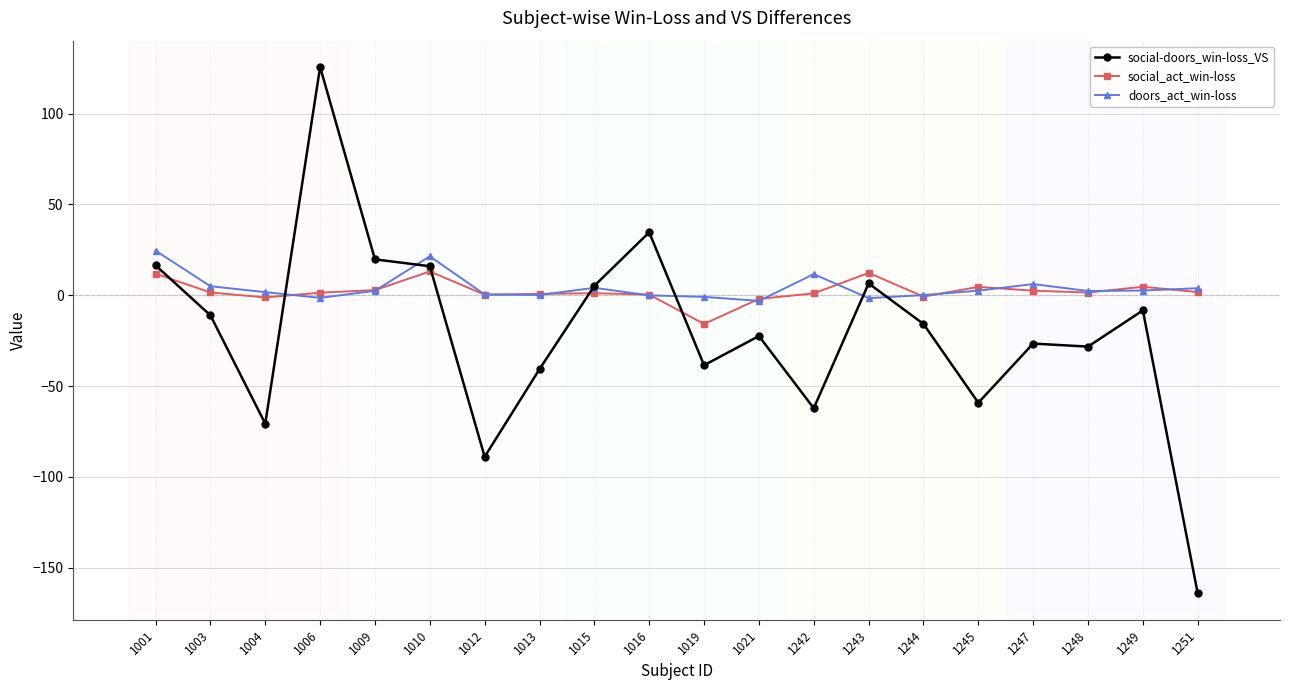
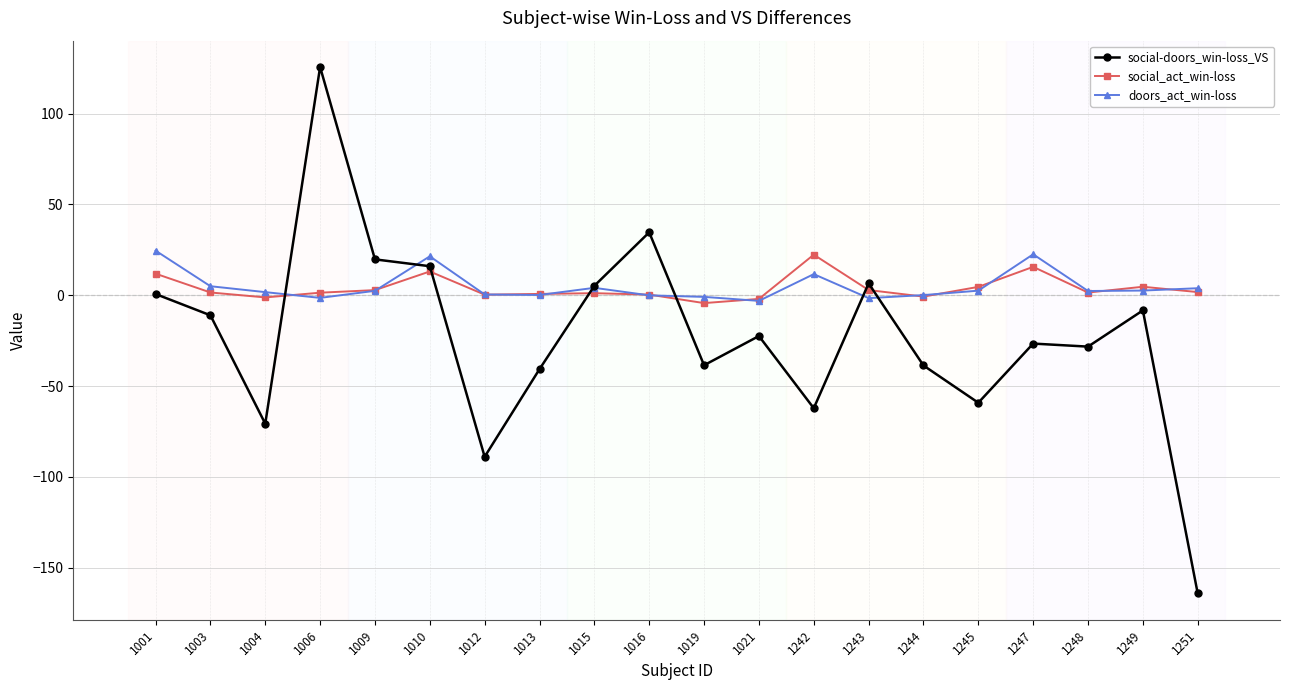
  {
    "social-doors_win-loss_VS": {
-     "1001": 16,
+     "1001": 1,
      "1003": -11,
      "1004": -71,
      "1006": 126,
      "1009": 20,
      "1010": 16,
      "1012": -89,
      "1013": -41,
      "1016": 35,
      "1019": -39,
      "1021": -22,
      "1242": -62,
      "1243": 7,
-     "1244": -16,
+     "1244": -39,
      "1245": -59,
      "1247": -27,
      "1248": -28,
      "1249": -8,
      "1251": -164
    },
    "social_act_win-loss": {
      "1001": 12,
      "1003": 2,
      "1004": -1,
      "1006": 1,
      "1010": 13,
      "1015": 1,
-     "1019": -16,
-     "1242": 1,
-     "1243": 12,
+     "1019": -4,
+     "1242": 22,
+     "1243": 3,
      "1245": 5,
-     "1247": 3,
+     "1247": 16,
      "1249": 5,
      "1251": 2
    },
    "doors_act_win-loss": {
      "1001": 25,
      "1003": 5,
      "1004": 2,
      "1006": -1,
      "1010": 21,
      "1019": -1,
      "1242": 12,
      "1243": -2,
      "1245": 3,
-     "1247": 6,
+     "1247": 23,
      "1249": 3,
      "1251": 4
    }
  }
